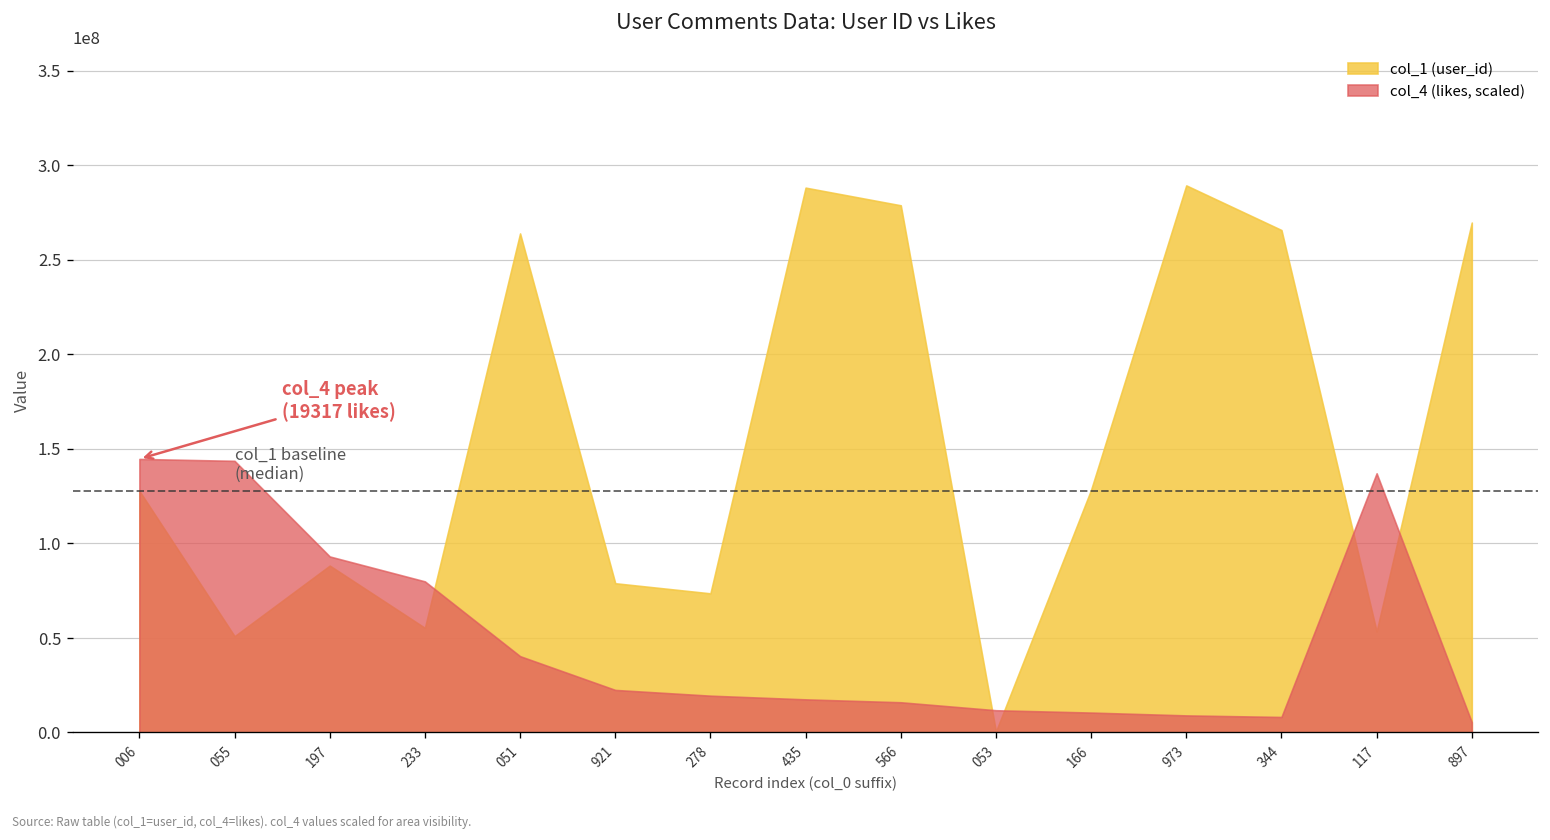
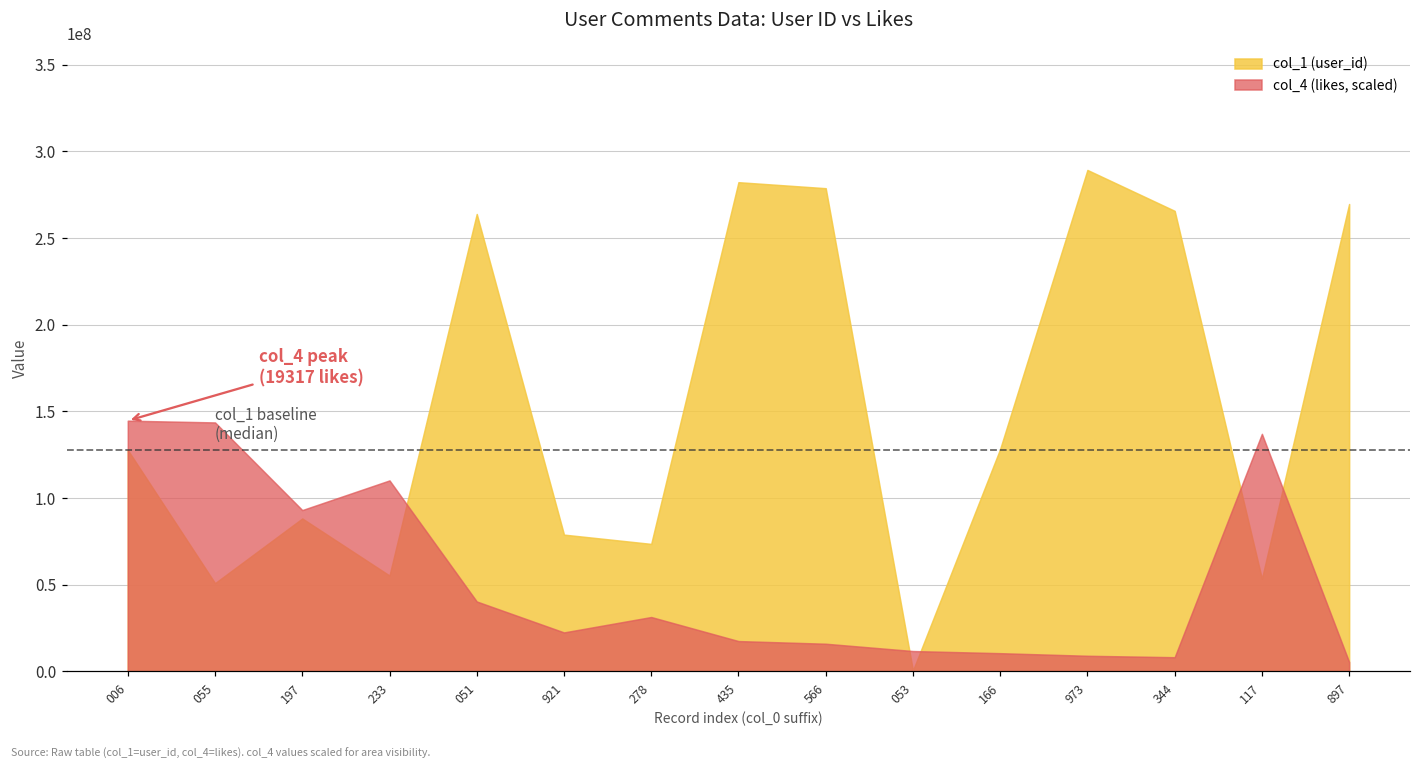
  {
    "col_1 (user_id)": {
      "006": 128000000,
      "055": 51000000,
      "197": 88000000,
      "233": 55000000,
      "051": 264000000,
      "921": 79000000,
      "278": 74000000,
-     "435": 288000000,
+     "435": 282000000,
      "566": 279000000,
      "166": 128000000,
      "973": 289000000,
      "344": 266000000,
      "117": 53000000,
      "897": 270000000
    },
    "col_4 (likes, scaled)": {
      "006": 145000000,
      "197": 93000000,
-     "233": 80000000,
+     "233": 110000000,
      "051": 40000000,
      "921": 22000000,
-     "278": 19000000,
+     "278": 31000000,
      "435": 17000000,
      "566": 16000000,
      "053": 12000000,
      "166": 11000000,
      "973": 9000000,
      "344": 8000000,
      "117": 137000000,
      "897": 5000000
    }
  }
